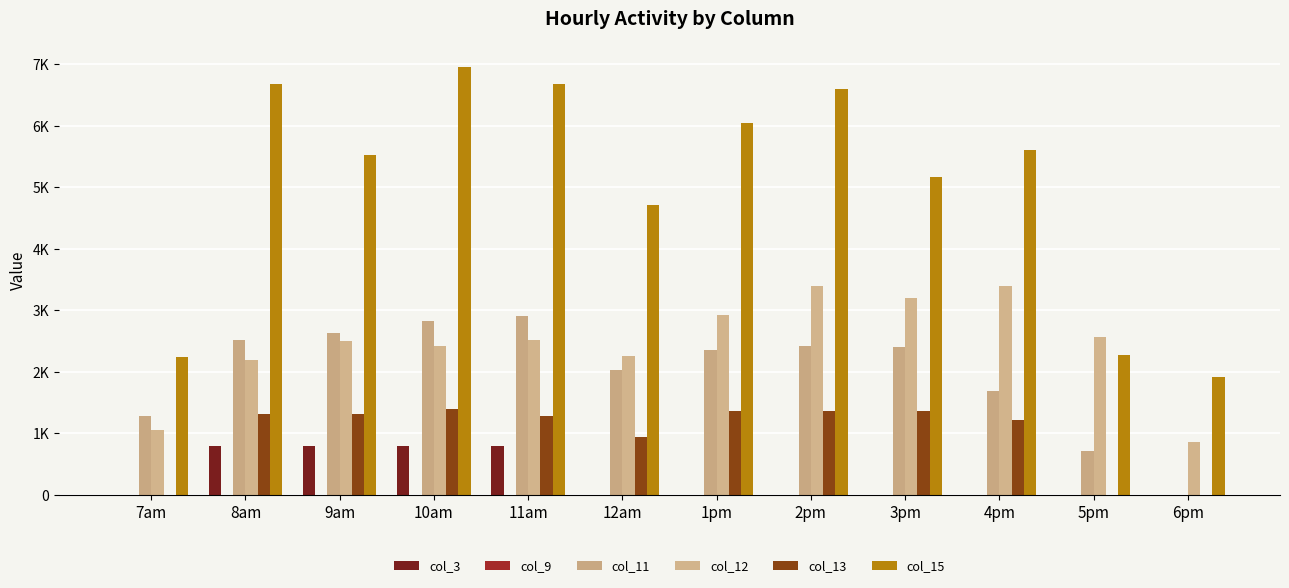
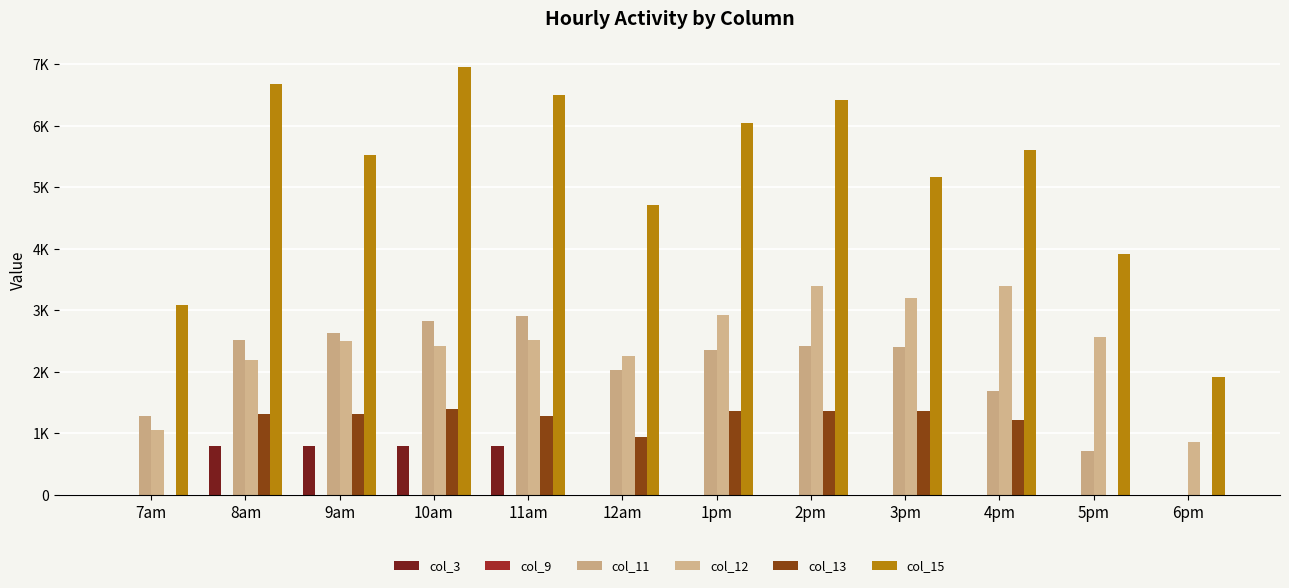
  {
    "col_15": {
-     "7am": 2200,
+     "7am": 3100,
      "8am": 6700,
      "9am": 5500,
      "10am": 7000,
-     "11am": 6700,
+     "11am": 6500,
      "12am": 4700,
      "1pm": 6000,
-     "2pm": 6600,
+     "2pm": 6400,
      "3pm": 5200,
      "4pm": 5600,
-     "5pm": 2300,
+     "5pm": 3900,
      "6pm": 1900
    }
  }
